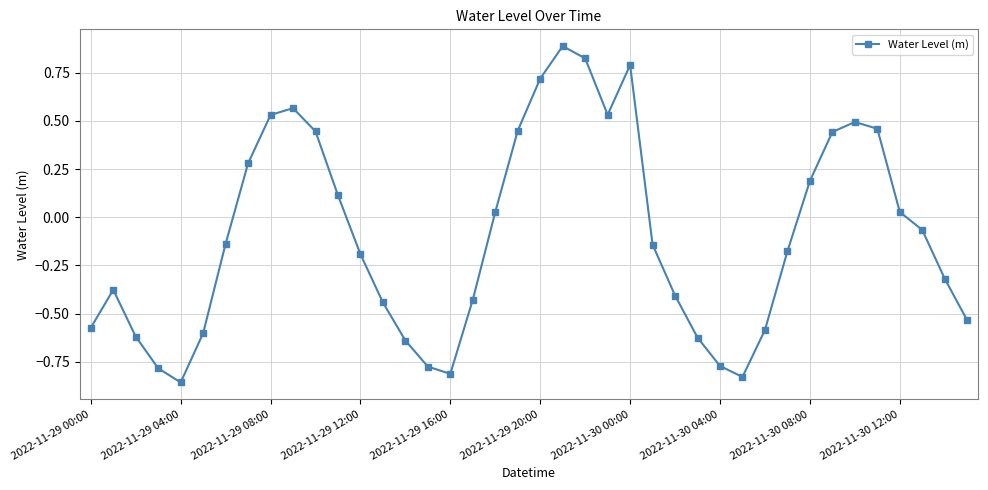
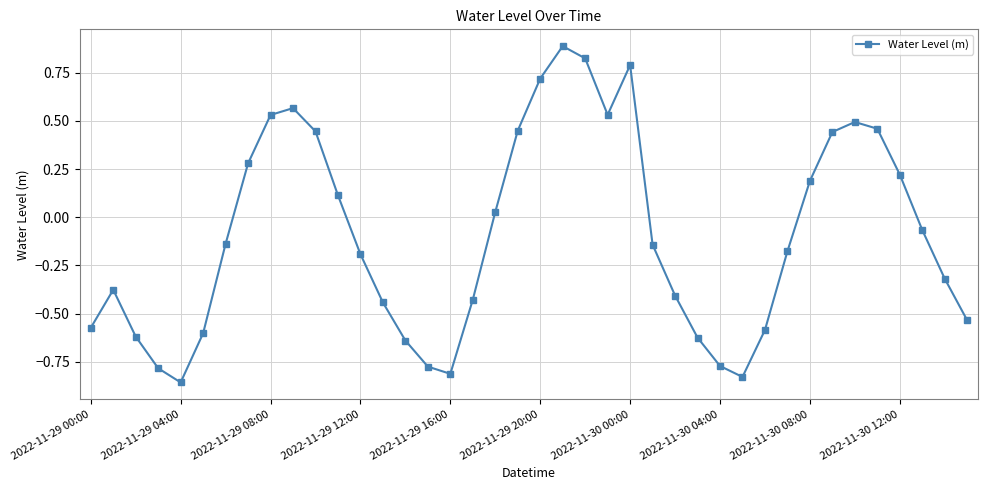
  {
    "2022-11-29 00:00": -0.57,
    "2022-11-29 04:00": -0.86,
    "2022-11-29 08:00": 0.53,
    "2022-11-29 12:00": -0.19,
    "2022-11-29 16:00": -0.81,
    "2022-11-29 20:00": 0.72,
    "2022-11-30 00:00": 0.79,
    "2022-11-30 04:00": -0.77,
    "2022-11-30 08:00": 0.19,
-   "2022-11-30 12:00": 0.03
+   "2022-11-30 12:00": 0.22
  }
